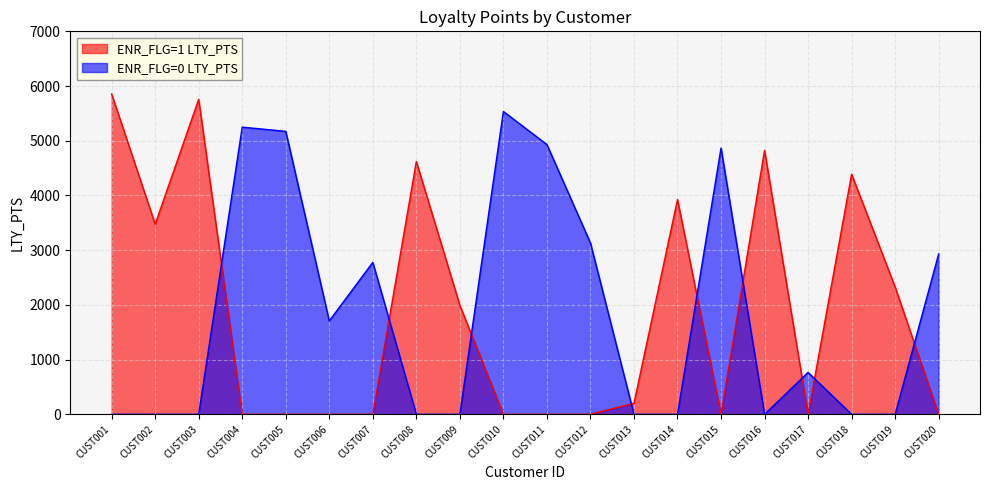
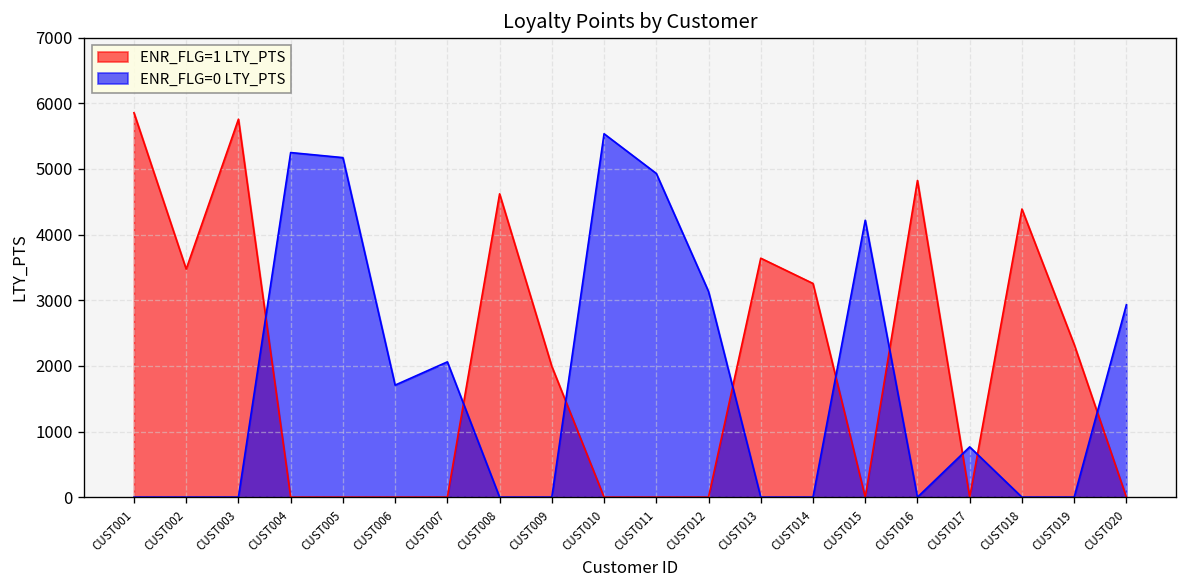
  {
    "ENR_FLG=1 LTY_PTS": {
      "CUST001": 5900,
      "CUST002": 3500,
      "CUST003": 5800,
      "CUST004": 0,
      "CUST005": 0,
      "CUST006": 0,
      "CUST007": 0,
      "CUST008": 4600,
      "CUST009": 2000,
      "CUST010": 0,
      "CUST011": 0,
      "CUST012": 0,
-     "CUST013": 200,
-     "CUST014": 3900,
+     "CUST013": 3600,
+     "CUST014": 3300,
      "CUST015": 0,
      "CUST016": 4800,
      "CUST017": 0,
      "CUST018": 4400,
      "CUST019": 2300,
      "CUST020": 0
    },
    "ENR_FLG=0 LTY_PTS": {
      "CUST001": 0,
      "CUST002": 0,
      "CUST003": 0,
      "CUST004": 5200,
      "CUST005": 5200,
      "CUST006": 1700,
-     "CUST007": 2800,
+     "CUST007": 2100,
      "CUST008": 0,
      "CUST009": 0,
      "CUST010": 5500,
      "CUST011": 4900,
      "CUST012": 3100,
      "CUST013": 0,
      "CUST014": 0,
-     "CUST015": 4900,
+     "CUST015": 4200,
      "CUST016": 0,
      "CUST017": 800,
      "CUST018": 0,
      "CUST019": 0,
      "CUST020": 2900
    }
  }
